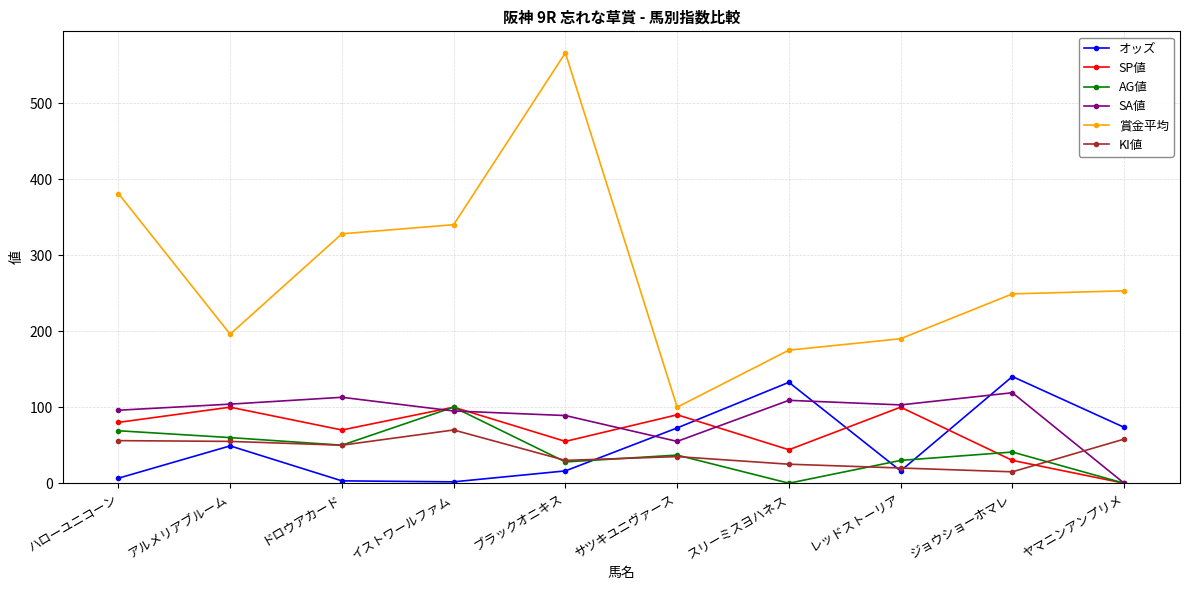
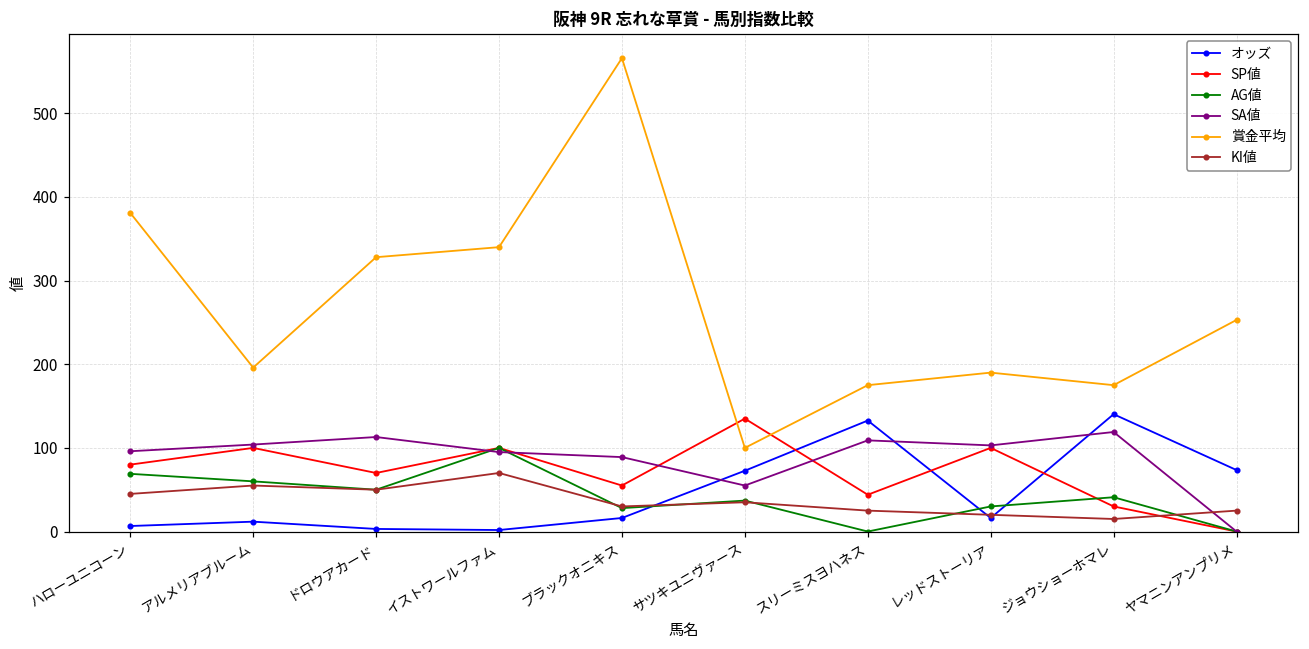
  {
    "オッズ": {
      "ハローユニコーン": 10,
-     "アルメリアブルーム": 50,
+     "アルメリアブルーム": 10,
      "ドロウアカード": 0,
      "イストワールファム": 0,
      "ブラックオニキス": 20,
      "サツキユニヴァース": 70,
      "スリーミスヨハネス": 130,
      "レッドストーリア": 20,
      "ジョウショーホマレ": 140,
      "ヤマニンアンプリメ": 70
    },
    "SP値": {
      "ハローユニコーン": 80,
      "アルメリアブルーム": 100,
      "ドロウアカード": 70,
      "ブラックオニキス": 60,
-     "サツキユニヴァース": 90,
+     "サツキユニヴァース": 140,
      "スリーミスヨハネス": 40,
      "ジョウショーホマレ": 30
    },
    "AG値": {
      "ハローユニコーン": 70,
      "アルメリアブルーム": 60,
      "スリーミスヨハネス": 0,
      "レッドストーリア": 30,
      "ジョウショーホマレ": 40
    },
    "SA値": {
      "ハローユニコーン": 100,
      "アルメリアブルーム": 100,
      "ドロウアカード": 110,
      "イストワールファム": 100,
      "ブラックオニキス": 90,
      "サツキユニヴァース": 60,
      "スリーミスヨハネス": 110,
      "ジョウショーホマレ": 120
    },
    "賞金平均": {
      "ハローユニコーン": 380,
      "アルメリアブルーム": 200,
      "ドロウアカード": 330,
      "イストワールファム": 340,
      "ブラックオニキス": 570,
      "サツキユニヴァース": 100,
      "スリーミスヨハネス": 180,
      "レッドストーリア": 190,
-     "ジョウショーホマレ": 250,
+     "ジョウショーホマレ": 180,
      "ヤマニンアンプリメ": 250
    },
    "KI値": {
-     "ハローユニコーン": 60,
+     "ハローユニコーン": 50,
      "アルメリアブルーム": 60,
      "イストワールファム": 70,
      "スリーミスヨハネス": 30,
      "レッドストーリア": 20,
      "ジョウショーホマレ": 20,
-     "ヤマニンアンプリメ": 60
+     "ヤマニンアンプリメ": 30
    }
  }
